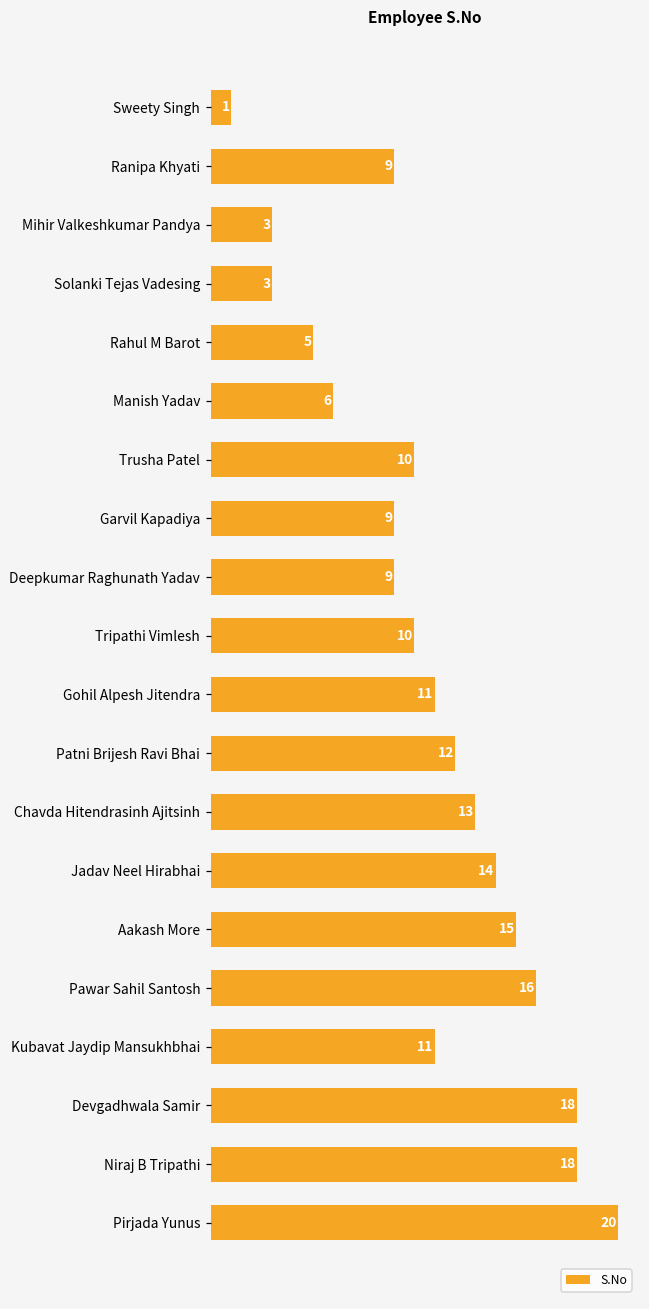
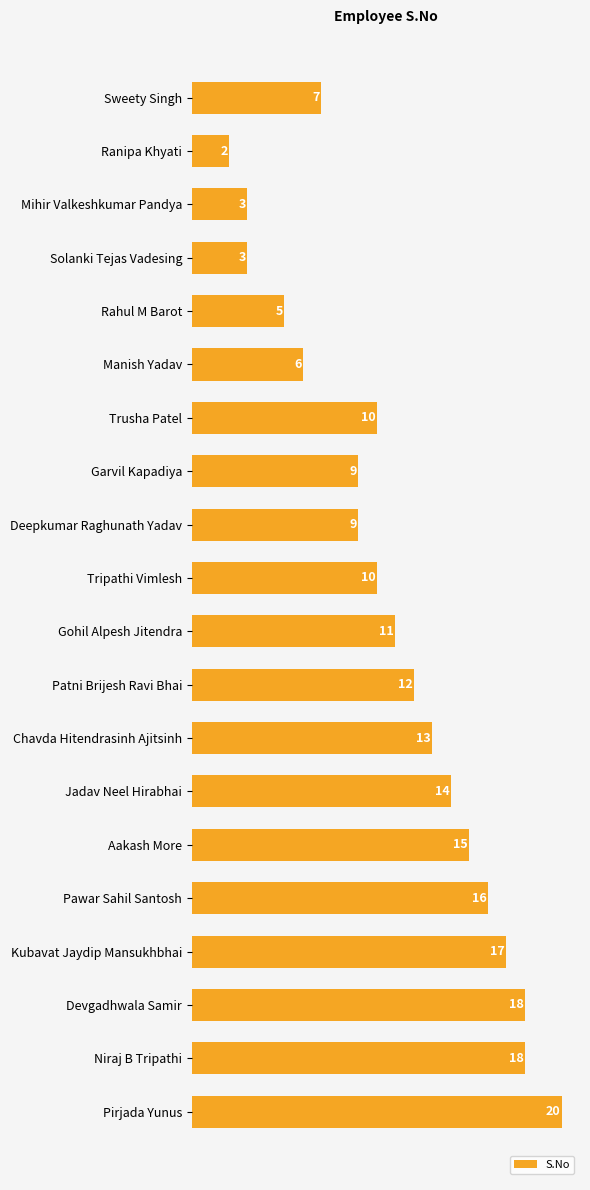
  {
-   "Sweety Singh": 1,
-   "Ranipa Khyati": 9,
+   "Sweety Singh": 7,
+   "Ranipa Khyati": 2,
    "Mihir Valkeshkumar Pandya": 3,
    "Solanki Tejas Vadesing": 3,
    "Rahul M Barot": 5,
    "Manish Yadav": 6,
    "Trusha Patel": 10,
    "Garvil Kapadiya": 9,
    "Deepkumar Raghunath Yadav": 9,
    "Tripathi Vimlesh": 10,
    "Gohil Alpesh Jitendra": 11,
    "Patni Brijesh Ravi Bhai": 12,
    "Chavda Hitendrasinh Ajitsinh": 13,
    "Jadav Neel Hirabhai": 14,
    "Aakash More": 15,
    "Pawar Sahil Santosh": 16,
-   "Kubavat Jaydip Mansukhbhai": 11,
+   "Kubavat Jaydip Mansukhbhai": 17,
    "Devgadhwala Samir": 18,
    "Niraj B Tripathi": 18,
    "Pirjada Yunus": 20
  }
